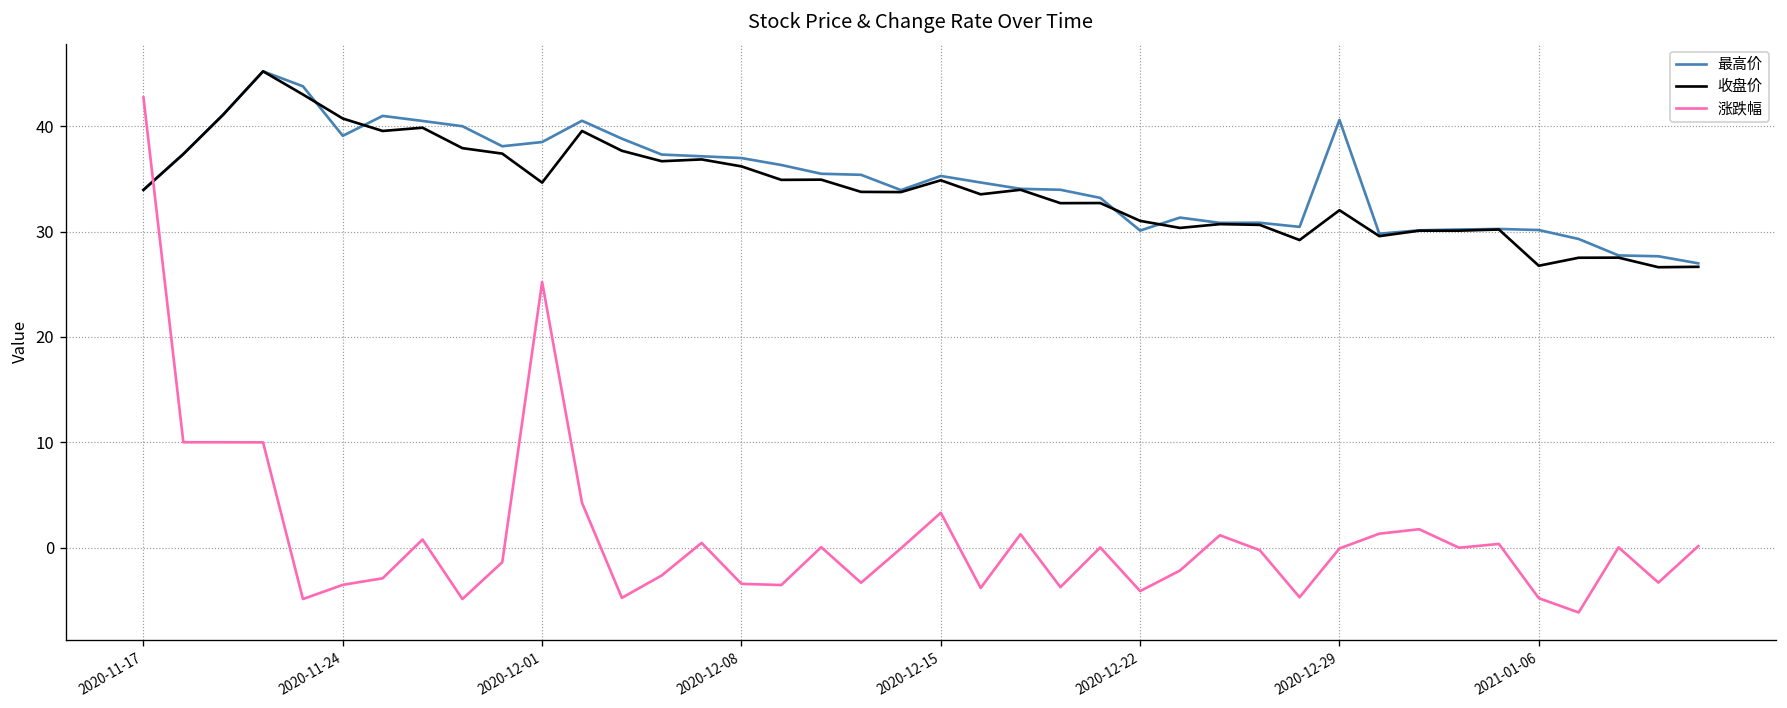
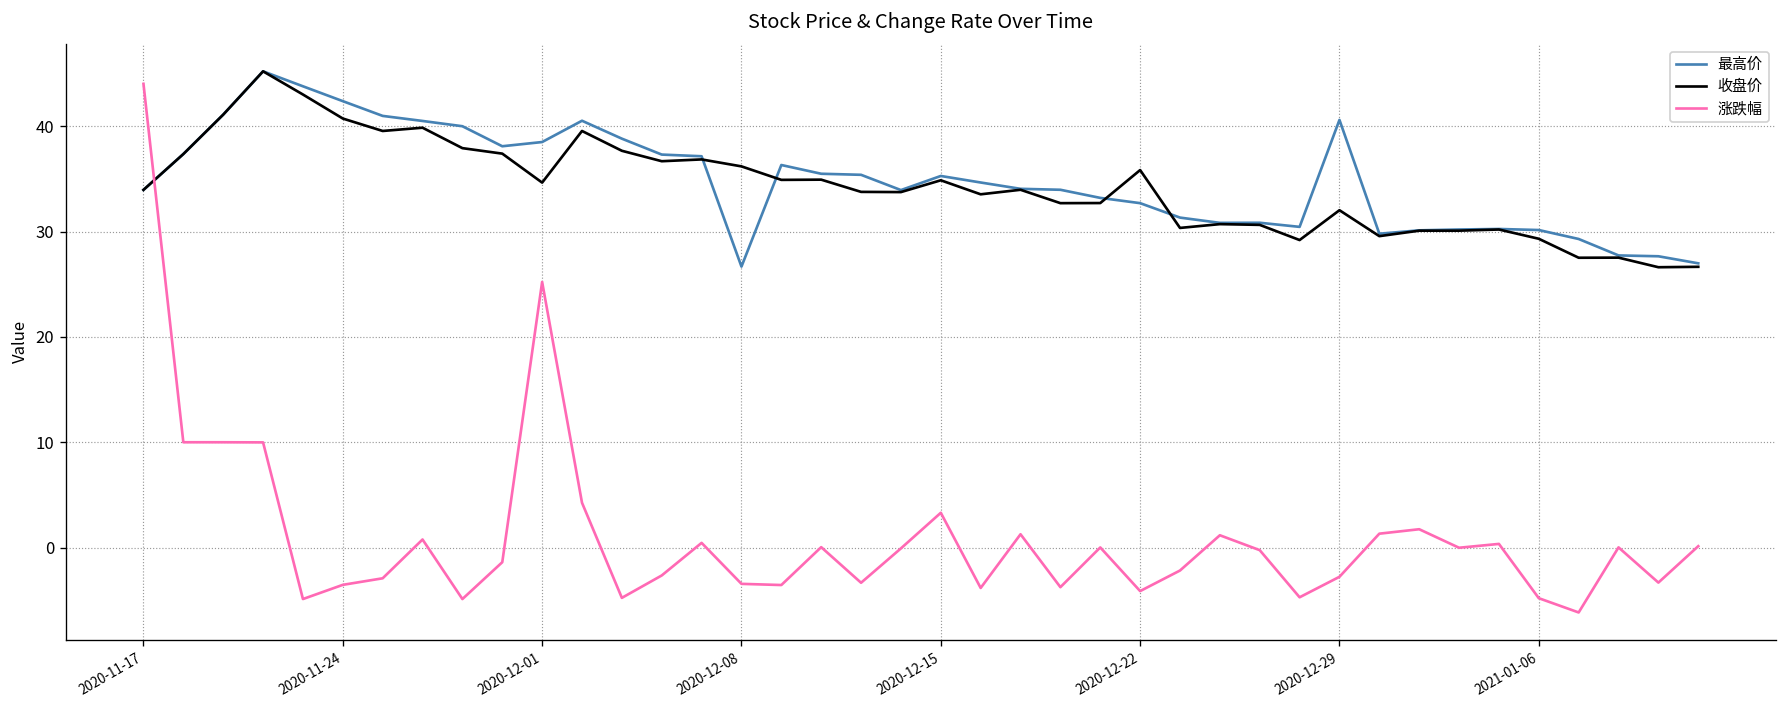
  {
    "最高价": {
-     "2020-11-24": 39,
+     "2020-11-24": 42,
      "2020-12-01": 39,
-     "2020-12-08": 37,
+     "2020-12-08": 27,
      "2020-12-15": 35,
-     "2020-12-22": 30,
+     "2020-12-22": 33,
      "2020-12-29": 41,
      "2021-01-06": 30
    },
    "收盘价": {
      "2020-11-24": 41,
      "2020-12-01": 35,
      "2020-12-08": 36,
      "2020-12-15": 35,
-     "2020-12-22": 31,
+     "2020-12-22": 36,
      "2020-12-29": 32,
-     "2021-01-06": 27
+     "2021-01-06": 29
    },
    "涨跌幅": {
-     "2020-11-17": 43,
+     "2020-11-17": 44,
      "2020-11-24": -4,
      "2020-12-01": 25,
      "2020-12-08": -3,
      "2020-12-15": 3,
      "2020-12-22": -4,
-     "2020-12-29": 0,
+     "2020-12-29": -3,
      "2021-01-06": -5
    }
  }
